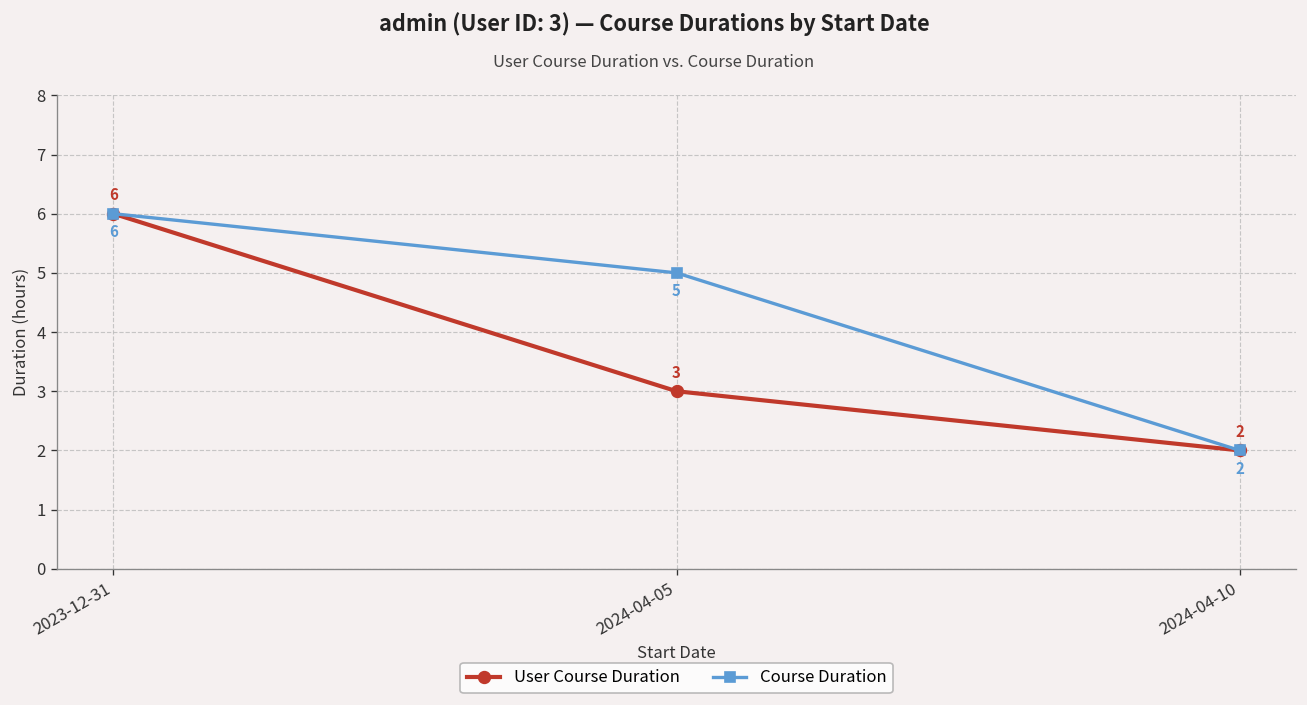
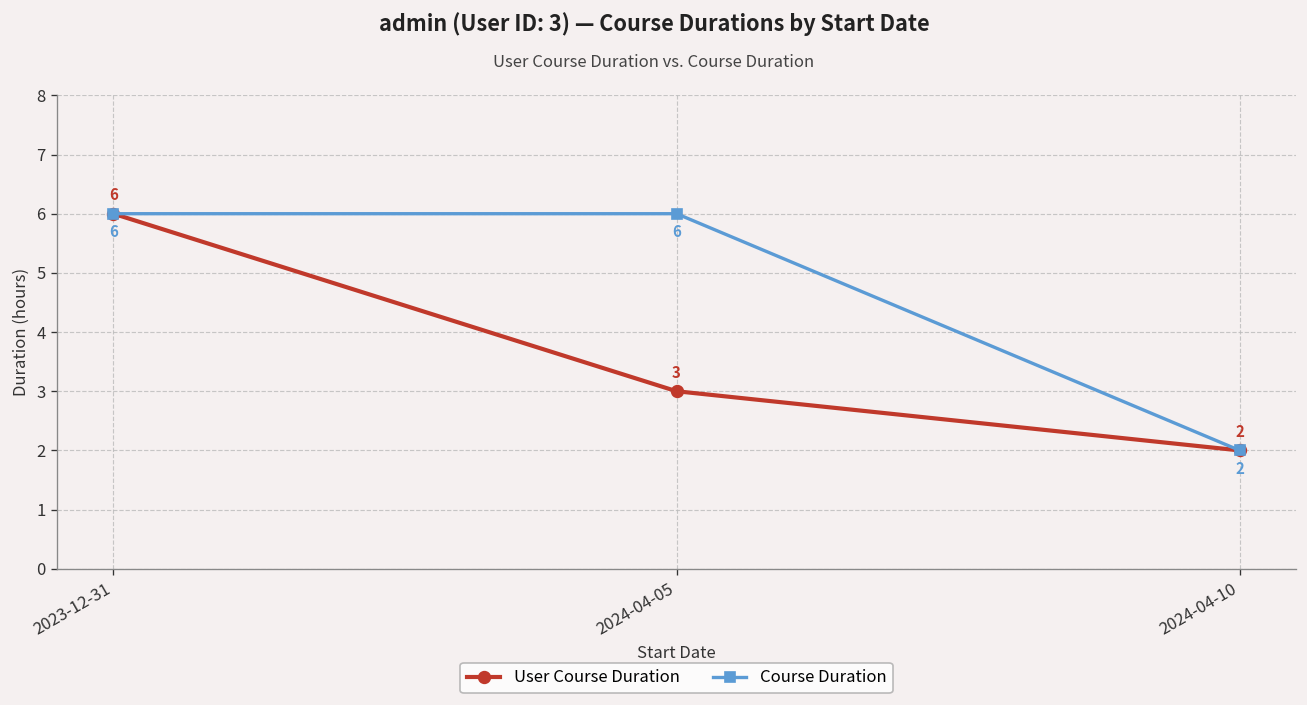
  {
    "User Course Duration": {
      "2024-04-05": 3
    },
    "Course Duration": {
-     "2024-04-05": 5
+     "2024-04-05": 6
    }
  }
